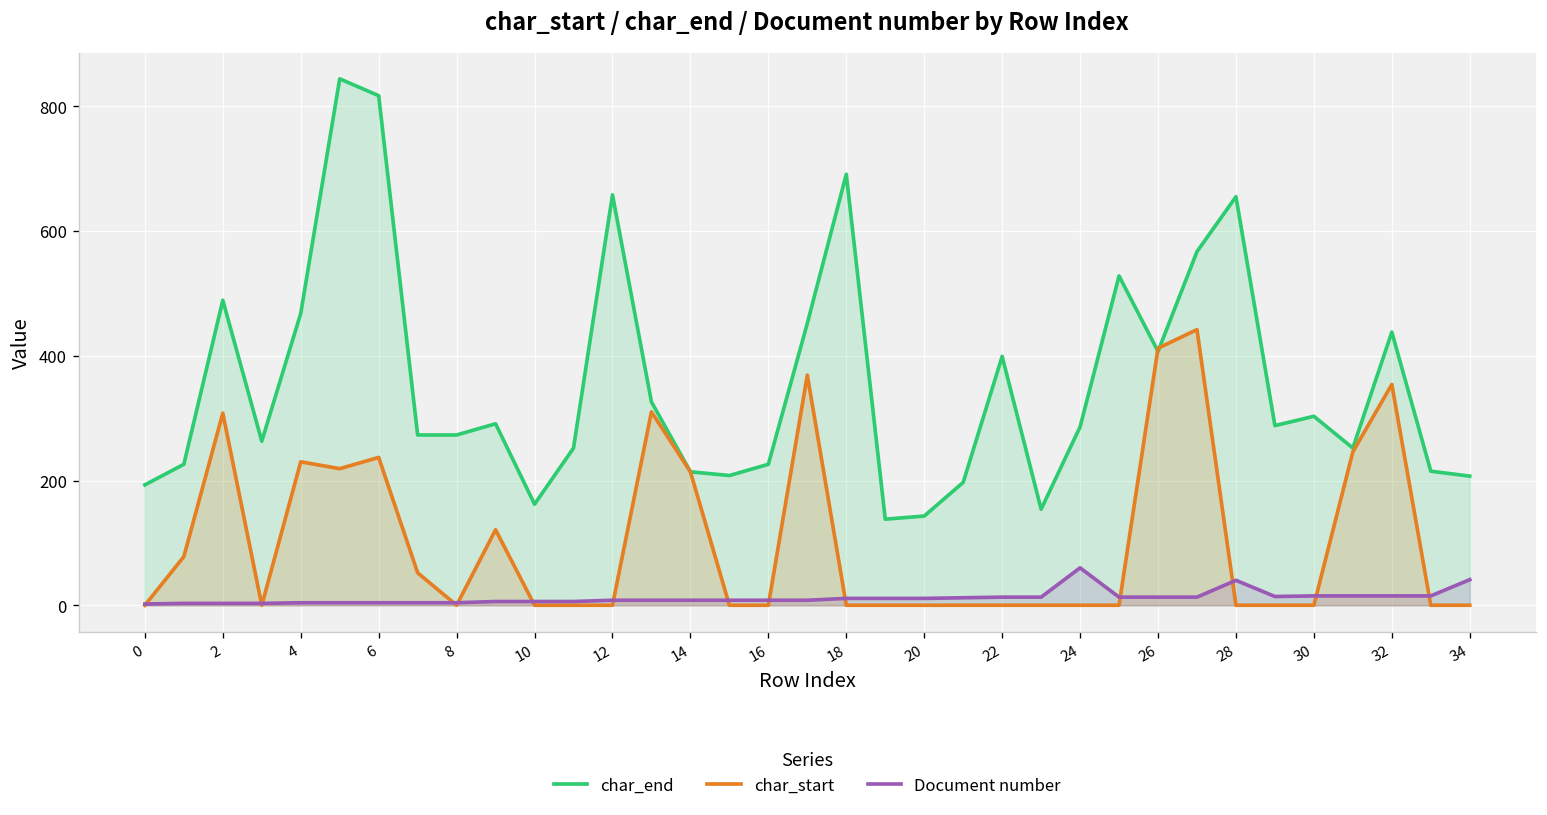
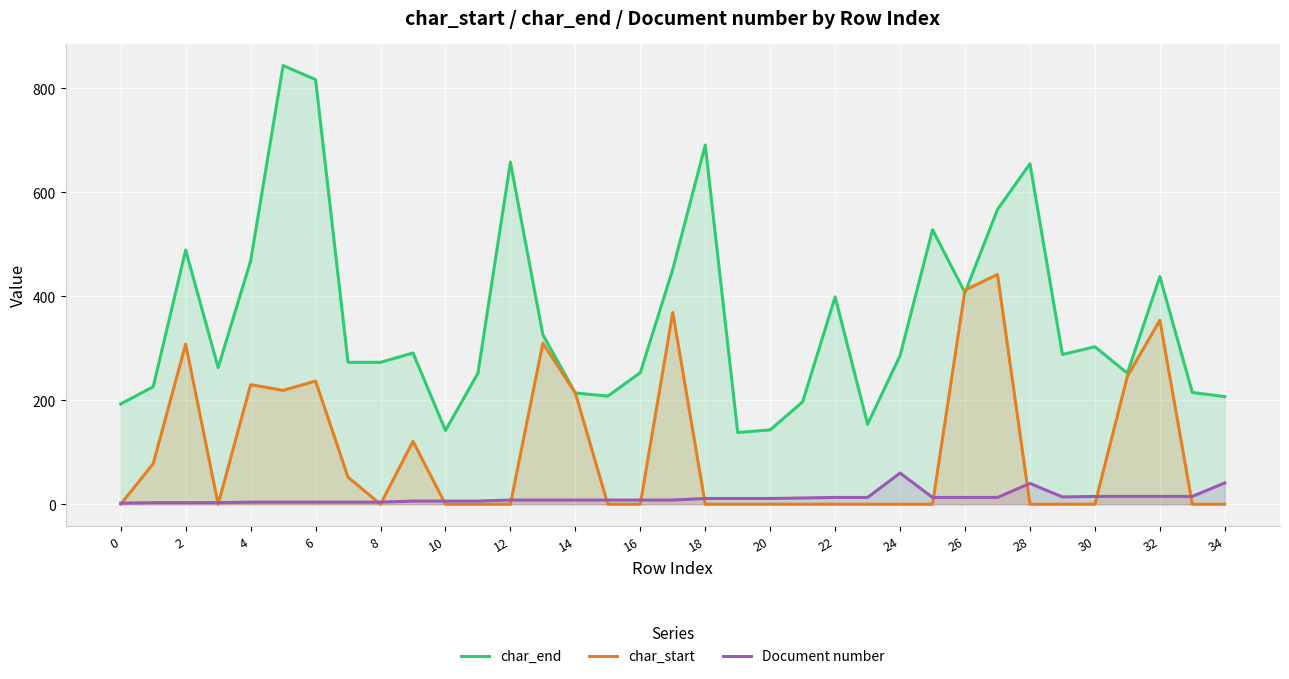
  {
    "char_end": {
      "0": 190,
      "2": 490,
      "4": 470,
      "6": 820,
      "8": 270,
-     "10": 160,
+     "10": 140,
      "12": 660,
-     "16": 230,
+     "16": 250,
      "18": 690,
      "20": 140,
      "22": 400,
      "24": 290,
      "26": 410,
      "28": 660,
      "30": 300,
      "32": 440,
      "34": 210
    },
    "char_start": {
      "2": 310,
      "4": 230,
      "6": 240,
      "10": 0,
      "12": 0,
      "16": 0,
      "18": 0,
      "20": 0,
      "22": 0,
      "24": 0,
      "26": 410,
      "28": 0,
      "30": 0,
      "32": 350,
      "34": 0
    },
    "Document number": {
      "2": 0,
      "4": 0,
      "6": 0,
      "10": 10,
      "12": 10,
      "14": 10,
      "16": 10,
      "18": 10,
      "20": 10,
      "22": 10,
      "24": 60,
      "26": 10,
      "28": 40,
      "30": 20,
      "32": 20,
      "34": 40
    }
  }
